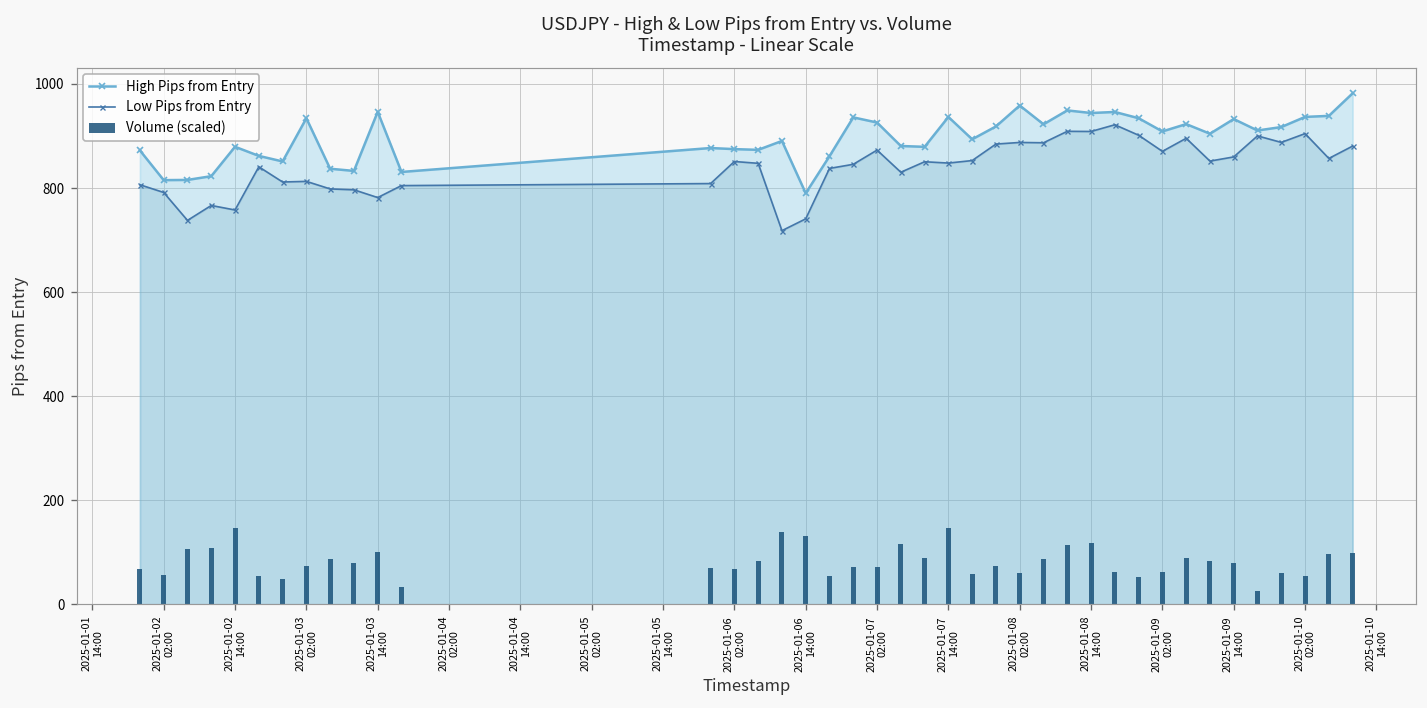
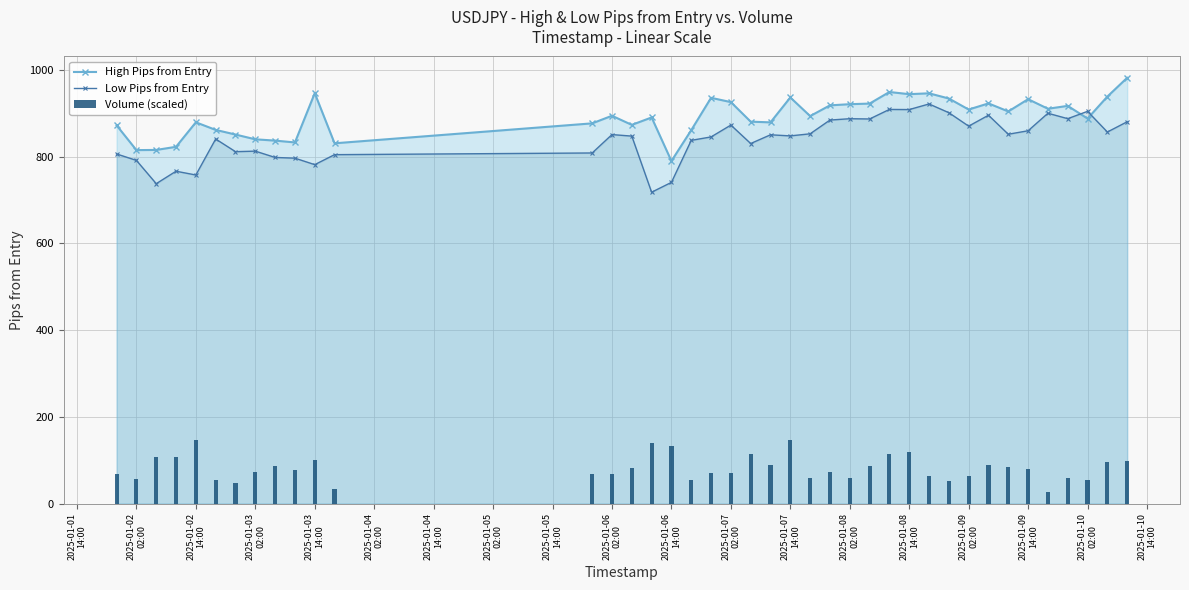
  {
    "High Pips from Entry": {
      "2025-01-02 02:00": 820,
      "2025-01-02 14:00": 880,
-     "2025-01-03 02:00": 930,
+     "2025-01-03 02:00": 840,
      "2025-01-03 14:00": 950,
-     "2025-01-06 02:00": 870,
+     "2025-01-06 02:00": 890,
      "2025-01-06 14:00": 790,
      "2025-01-07 02:00": 930,
      "2025-01-07 14:00": 940,
-     "2025-01-08 02:00": 960,
+     "2025-01-08 02:00": 920,
      "2025-01-08 14:00": 940,
      "2025-01-09 02:00": 910,
      "2025-01-09 14:00": 930,
-     "2025-01-10 02:00": 940
+     "2025-01-10 02:00": 890
    }
  }
